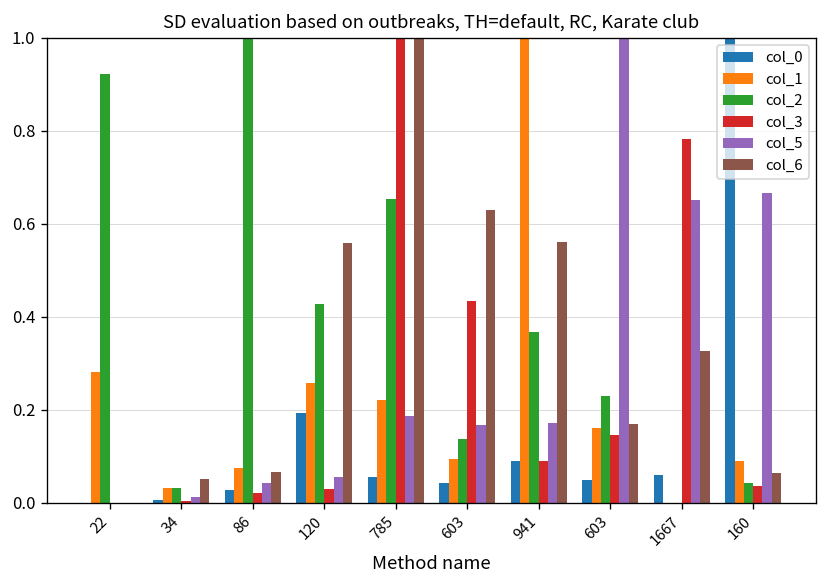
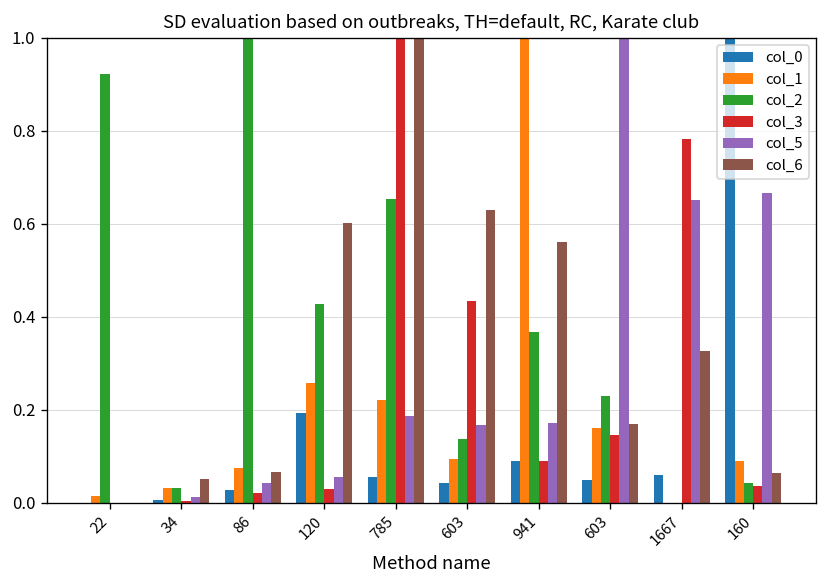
  {
    "col_0": {
      "22": 0.00,
      "86": 0.03,
      "120": 0.19,
      "785": 0.06,
      "941": 0.09,
      "1667": 0.06,
      "160": 1.00
    },
    "col_1": {
-     "22": 0.28,
+     "22": 0.01,
      "34": 0.03,
      "86": 0.08,
      "120": 0.26,
      "785": 0.22,
      "941": 1.00,
      "1667": 0.00,
      "160": 0.09
    },
    "col_2": {
      "22": 0.92,
      "34": 0.03,
      "86": 1.00,
      "120": 0.43,
      "785": 0.65,
      "941": 0.37,
      "1667": 0.00,
      "160": 0.04
    },
    "col_3": {
      "22": 0.00,
      "86": 0.02,
      "120": 0.03,
      "785": 1.00,
      "941": 0.09,
      "1667": 0.78,
      "160": 0.03
    },
    "col_5": {
      "22": 0.00,
      "34": 0.01,
      "86": 0.04,
      "120": 0.05,
      "785": 0.19,
      "941": 0.17,
      "1667": 0.65,
      "160": 0.67
    },
    "col_6": {
      "22": 0.00,
      "34": 0.05,
      "86": 0.06,
-     "120": 0.56,
+     "120": 0.60,
      "785": 1.00,
      "941": 0.56,
      "1667": 0.32,
      "160": 0.06
    }
  }
